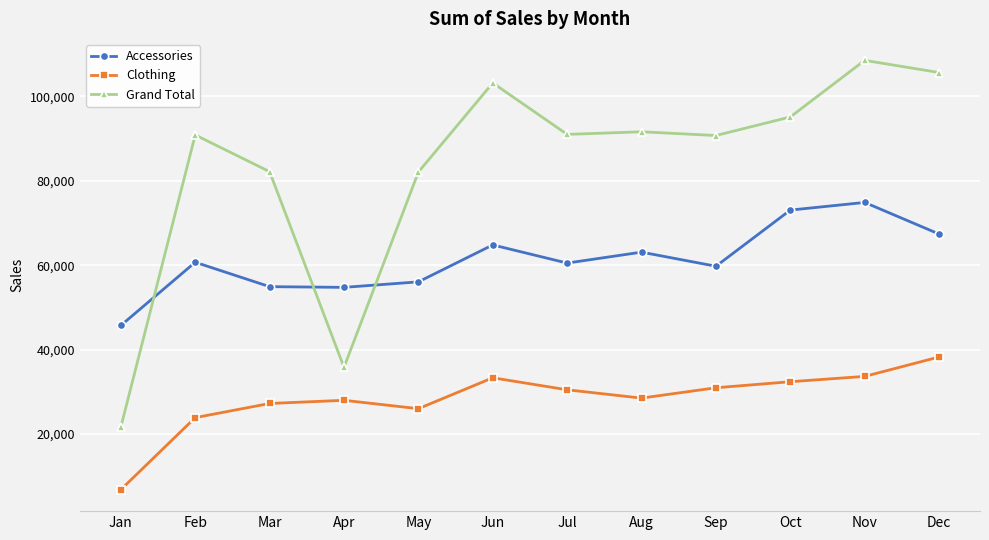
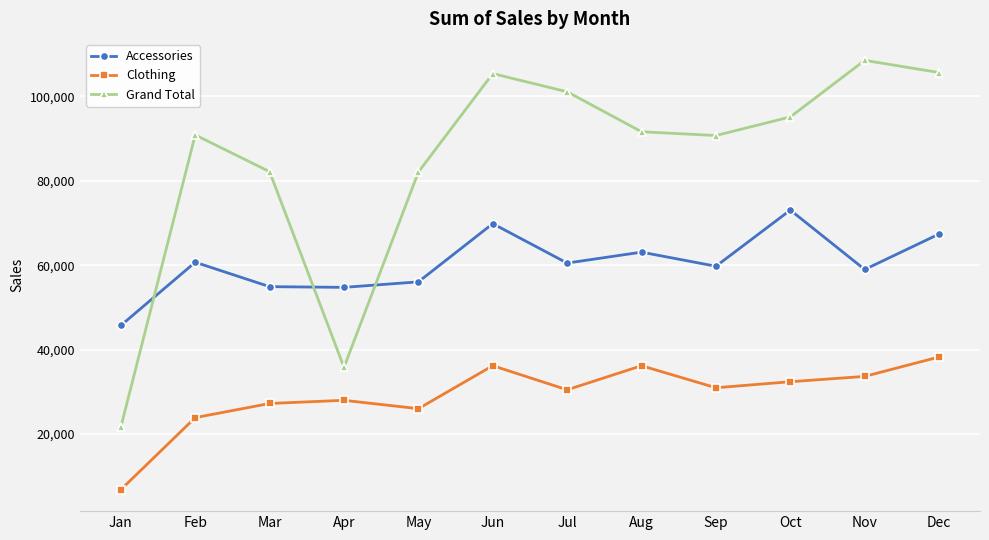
  {
    "Accessories": {
      "Jan": "46,000",
      "Feb": "61,000",
      "Mar": "55,000",
      "Apr": "55,000",
      "May": "56,000",
-     "Jun": "65,000",
+     "Jun": "70,000",
      "Jul": "60,000",
      "Aug": "63,000",
      "Sep": "60,000",
      "Oct": "73,000",
-     "Nov": "75,000",
+     "Nov": "59,000",
      "Dec": "67,000"
    },
    "Clothing": {
      "Jan": "7,000",
      "Feb": "24,000",
      "Mar": "27,000",
      "Apr": "28,000",
      "May": "26,000",
-     "Jun": "33,000",
+     "Jun": "36,000",
      "Jul": "30,000",
-     "Aug": "29,000",
+     "Aug": "36,000",
      "Sep": "31,000",
      "Oct": "32,000",
      "Nov": "34,000",
      "Dec": "38,000"
    },
    "Grand Total": {
      "Jan": "22,000",
      "Feb": "91,000",
      "Mar": "82,000",
      "Apr": "36,000",
      "May": "82,000",
-     "Jun": "103,000",
-     "Jul": "91,000",
+     "Jun": "105,000",
+     "Jul": "101,000",
      "Aug": "92,000",
      "Sep": "91,000",
      "Oct": "95,000",
      "Nov": "109,000",
      "Dec": "106,000"
    }
  }
